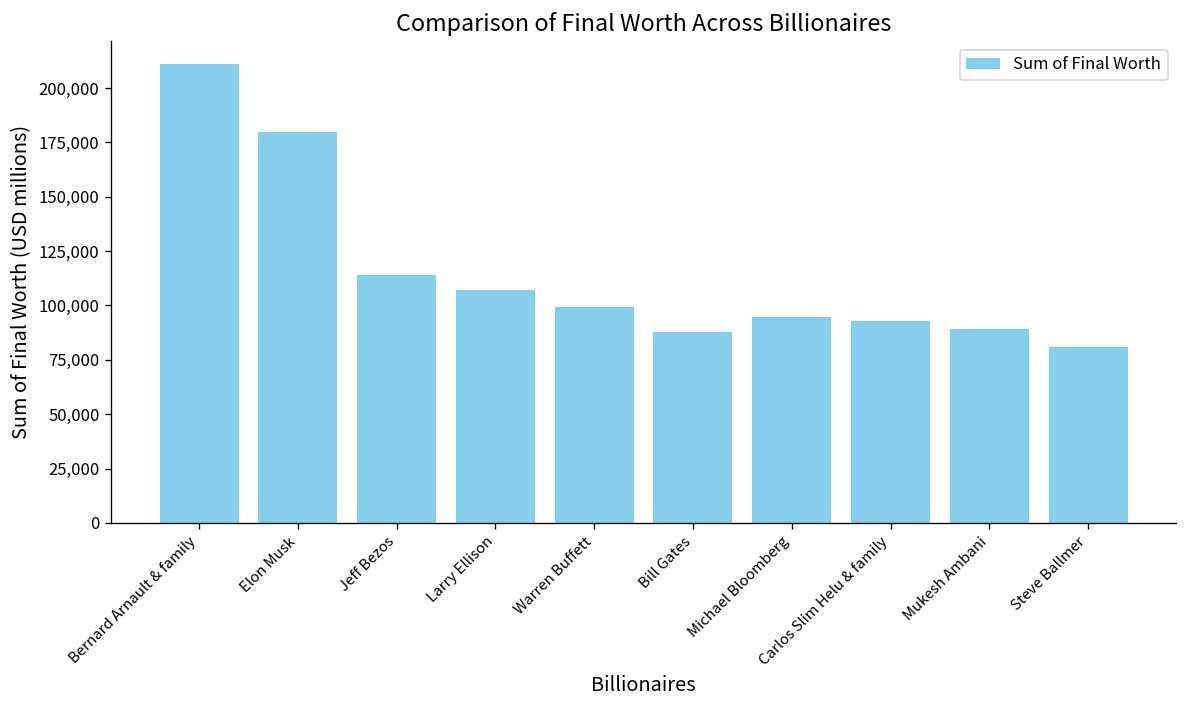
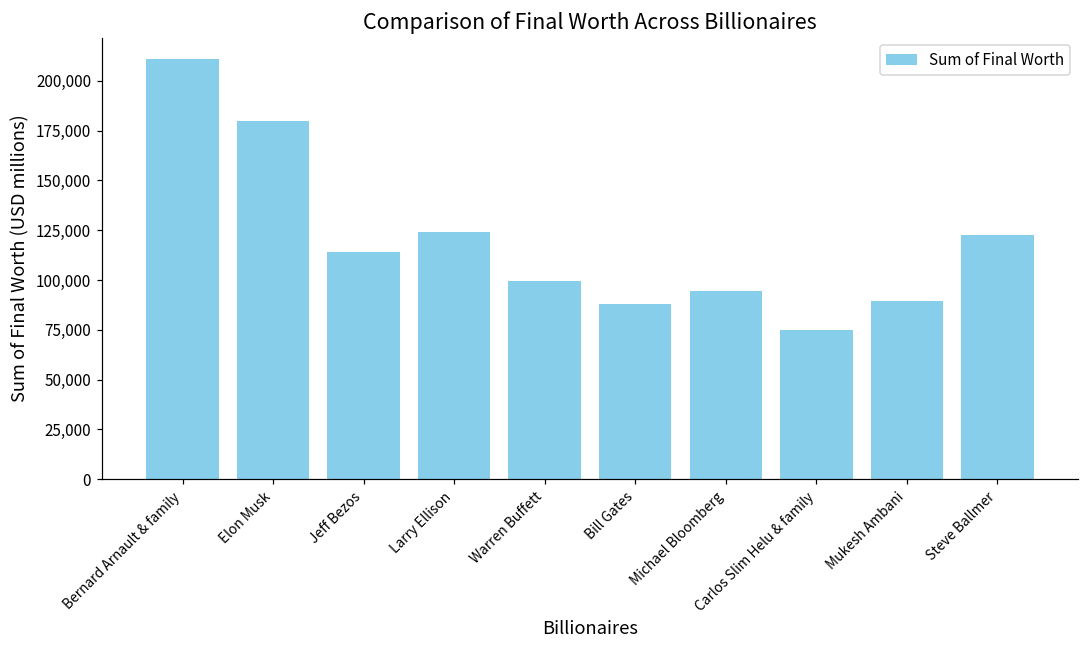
  {
    "Bernard Arnault & family": "211,000",
    "Elon Musk": "180,000",
    "Jeff Bezos": "114,000",
-   "Larry Ellison": "107,000",
+   "Larry Ellison": "124,000",
    "Warren Buffett": "99,000",
    "Bill Gates": "88,000",
    "Michael Bloomberg": "95,000",
-   "Carlos Slim Helu & family": "93,000",
+   "Carlos Slim Helu & family": "75,000",
    "Mukesh Ambani": "89,000",
-   "Steve Ballmer": "81,000"
+   "Steve Ballmer": "123,000"
  }
